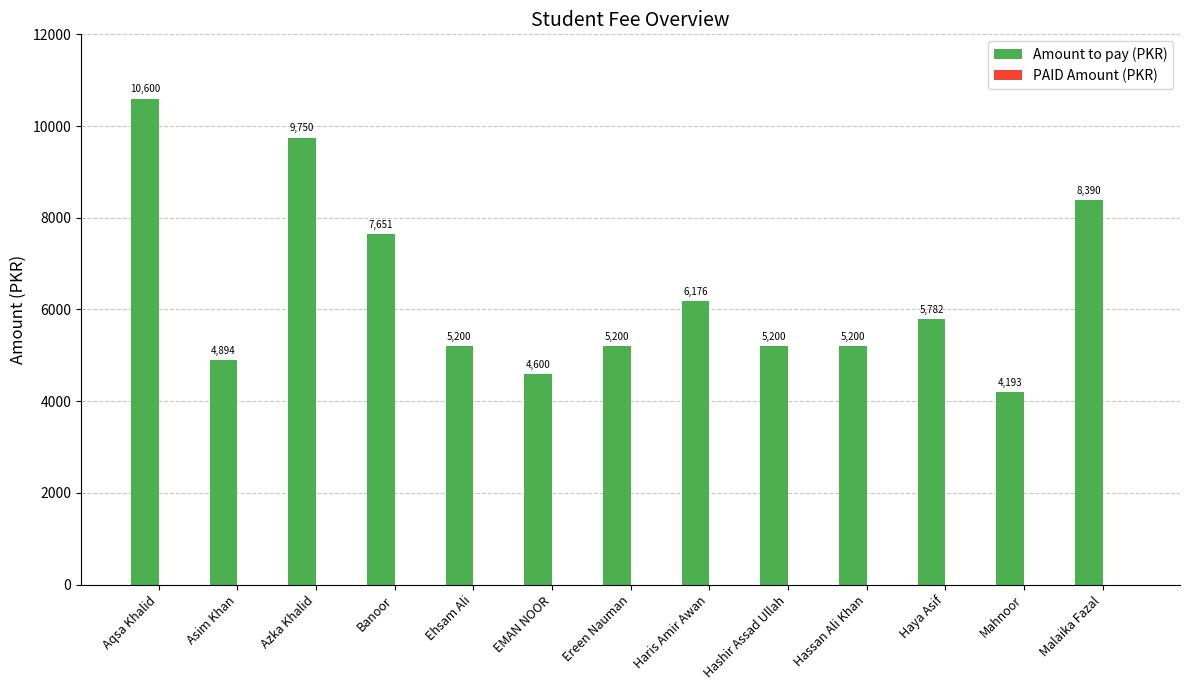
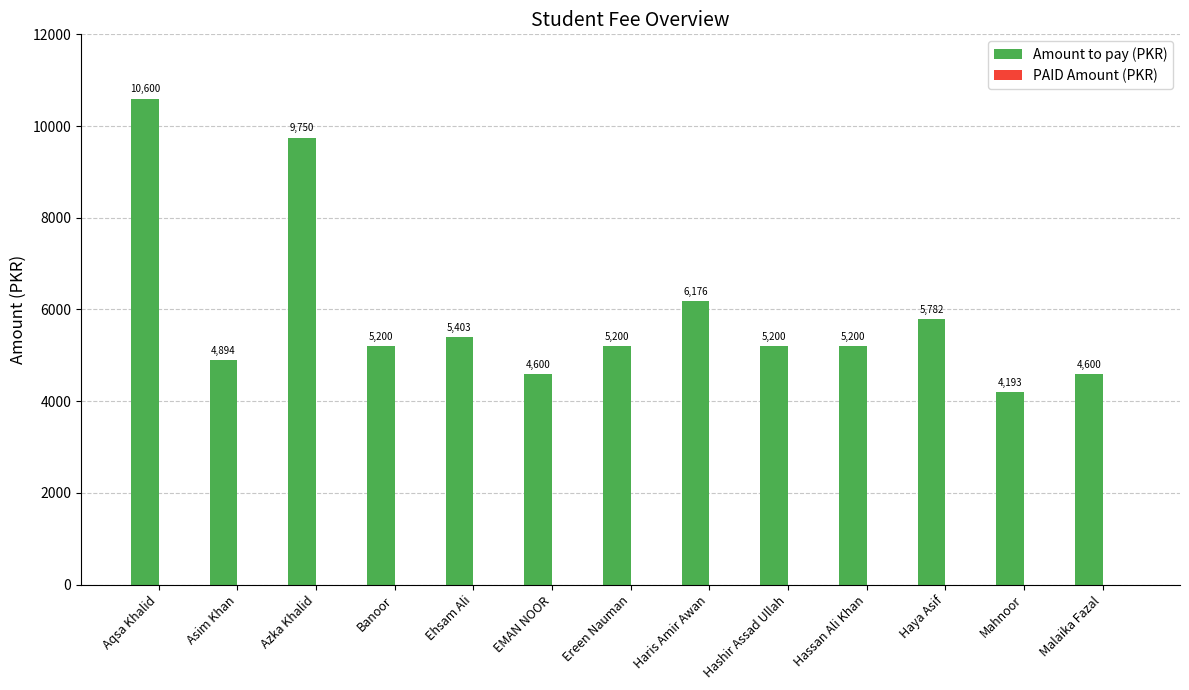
  {
    "Amount to pay (PKR)": {
      "Aqsa Khalid": "10,600",
      "Asim Khan": "4,894",
      "Azka Khalid": "9,750",
-     "Banoor": "7,651",
-     "Ehsam Ali": "5,200",
+     "Banoor": "5,200",
+     "Ehsam Ali": "5,403",
      "EMAN NOOR": "4,600",
      "Ereen Nauman": "5,200",
      "Haris Amir Awan": "6,176",
      "Hashir Assad Ullah": "5,200",
      "Hassan Ali Khan": "5,200",
      "Haya Asif": "5,782",
      "Mahnoor": "4,193",
-     "Malaika Fazal": "8,390"
+     "Malaika Fazal": "4,600"
    },
    "PAID Amount (PKR)": {
      "Aqsa Khalid": "0",
      "Asim Khan": "0",
      "Azka Khalid": "0",
      "Banoor": "0",
      "Ehsam Ali": "0",
      "EMAN NOOR": "0",
      "Ereen Nauman": "0",
      "Haris Amir Awan": "0",
      "Hashir Assad Ullah": "0",
      "Hassan Ali Khan": "0",
      "Haya Asif": "0",
      "Mahnoor": "0",
      "Malaika Fazal": "0"
    }
  }
